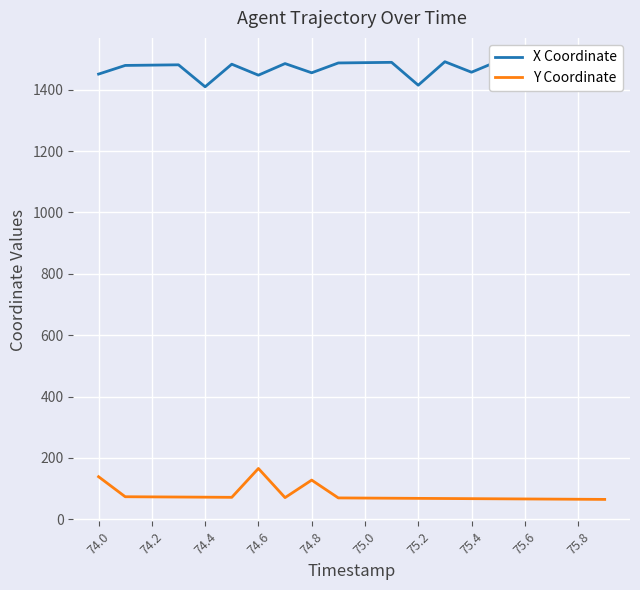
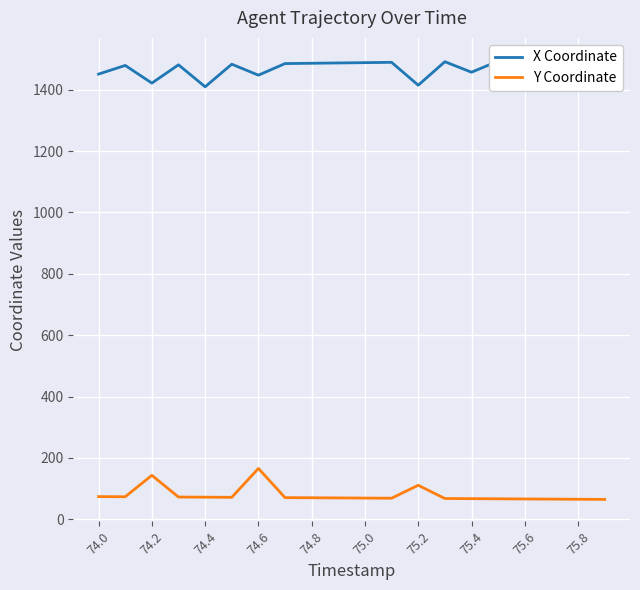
  {
    "X Coordinate": {
      "74.0": 1450,
-     "74.2": 1480,
+     "74.2": 1420,
      "74.4": 1410,
      "74.6": 1450,
-     "74.8": 1460,
+     "74.8": 1490,
      "75.0": 1490,
      "75.2": 1410,
      "75.4": 1460
    },
    "Y Coordinate": {
-     "74.0": 140,
-     "74.2": 70,
+     "74.0": 70,
+     "74.2": 140,
      "74.4": 70,
      "74.6": 170,
-     "74.8": 130,
+     "74.8": 70,
      "75.0": 70,
-     "75.2": 70,
+     "75.2": 110,
      "75.4": 70,
      "75.6": 70,
      "75.8": 70
    }
  }
